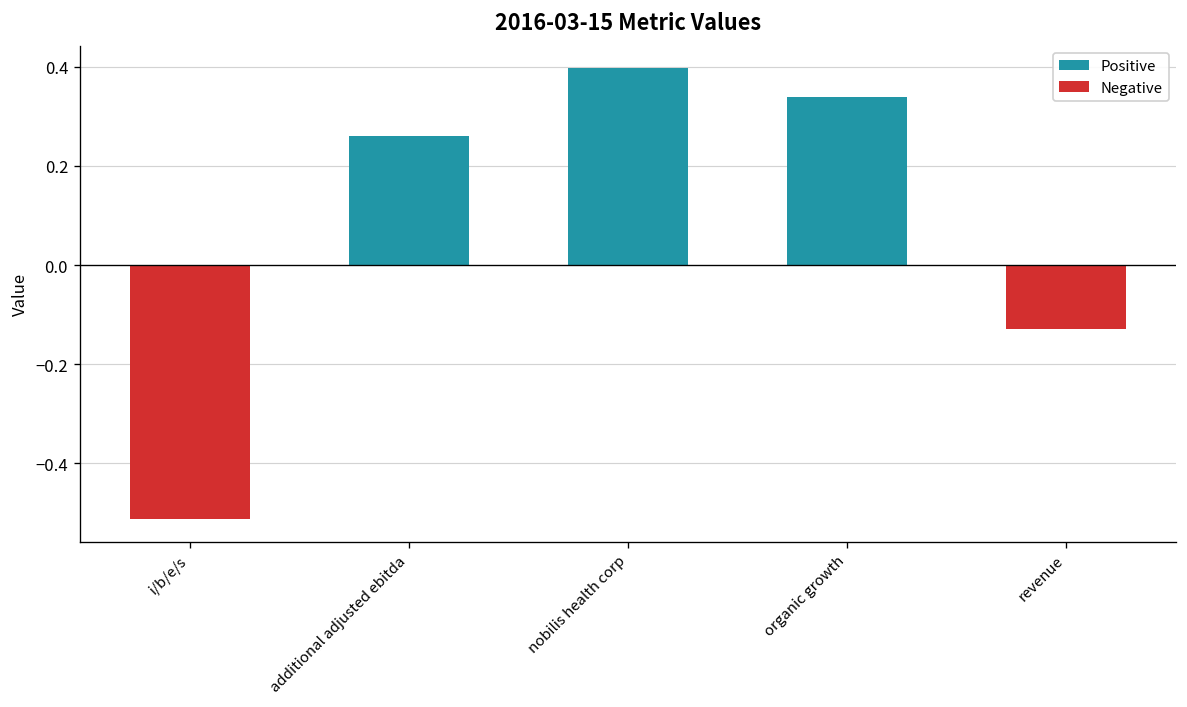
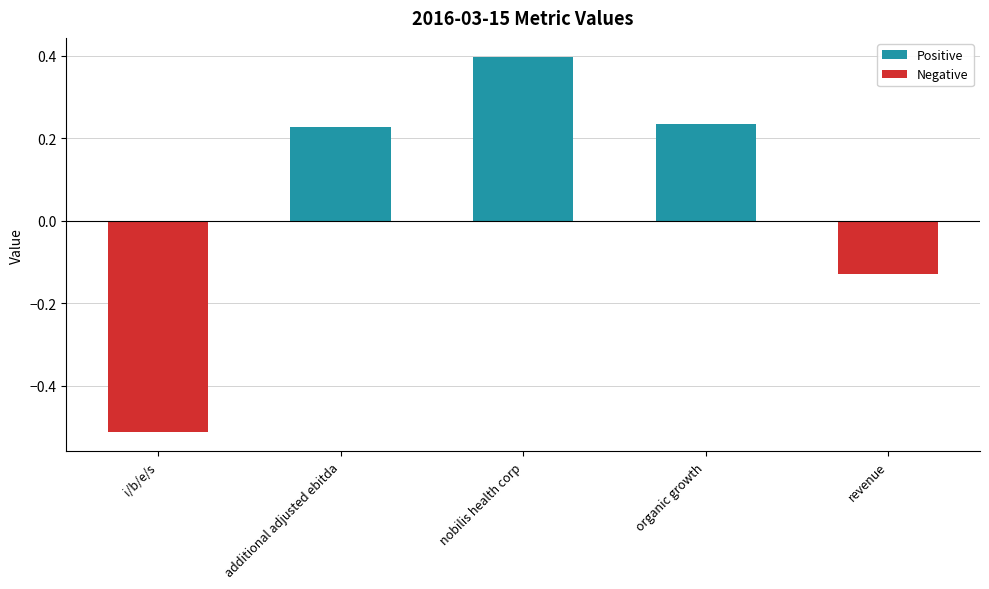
  {
    "Positive": {
      "i/b/e/s": 0.00,
-     "additional adjusted ebitda": 0.26,
+     "additional adjusted ebitda": 0.23,
      "nobilis health corp": 0.40,
-     "organic growth": 0.34,
+     "organic growth": 0.23,
      "revenue": 0.00
    },
    "Negative": {
      "i/b/e/s": -0.51,
      "additional adjusted ebitda": 0.00,
      "nobilis health corp": 0.00,
      "organic growth": 0.00,
      "revenue": -0.13
    }
  }
